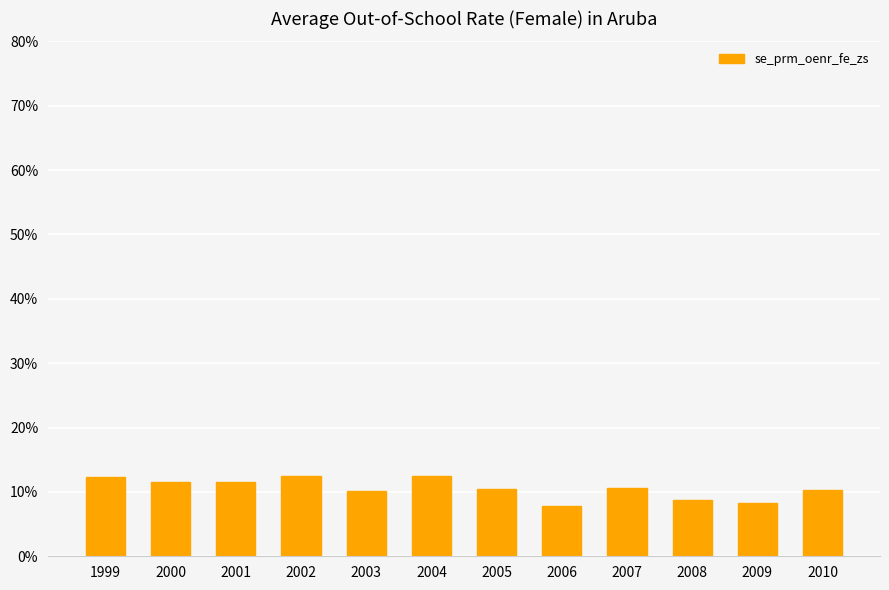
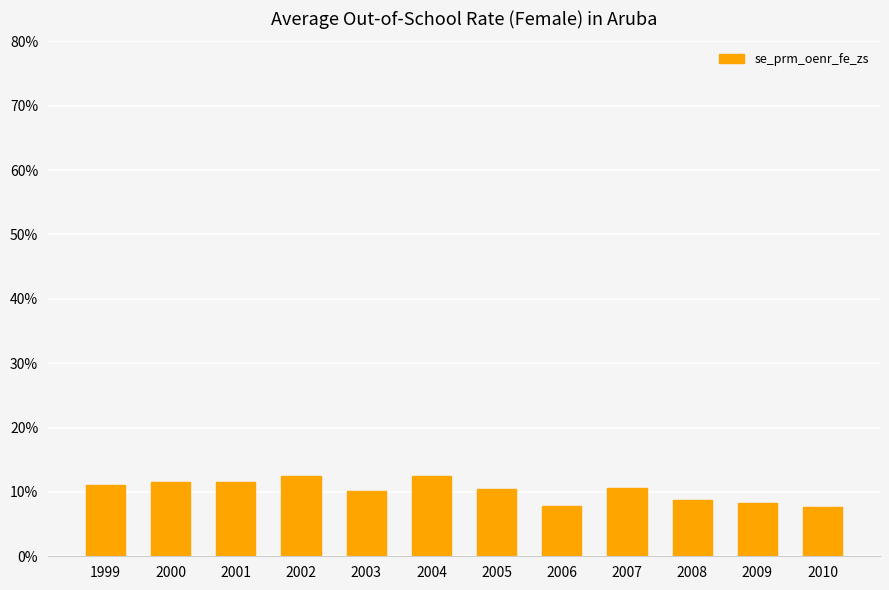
  {
-   "1999": "12%",
+   "1999": "11%",
    "2000": "12%",
    "2001": "11%",
    "2002": "12%",
    "2003": "10%",
    "2004": "13%",
    "2005": "10%",
    "2006": "8%",
    "2007": "11%",
    "2008": "9%",
    "2009": "8%",
-   "2010": "10%"
+   "2010": "8%"
  }
